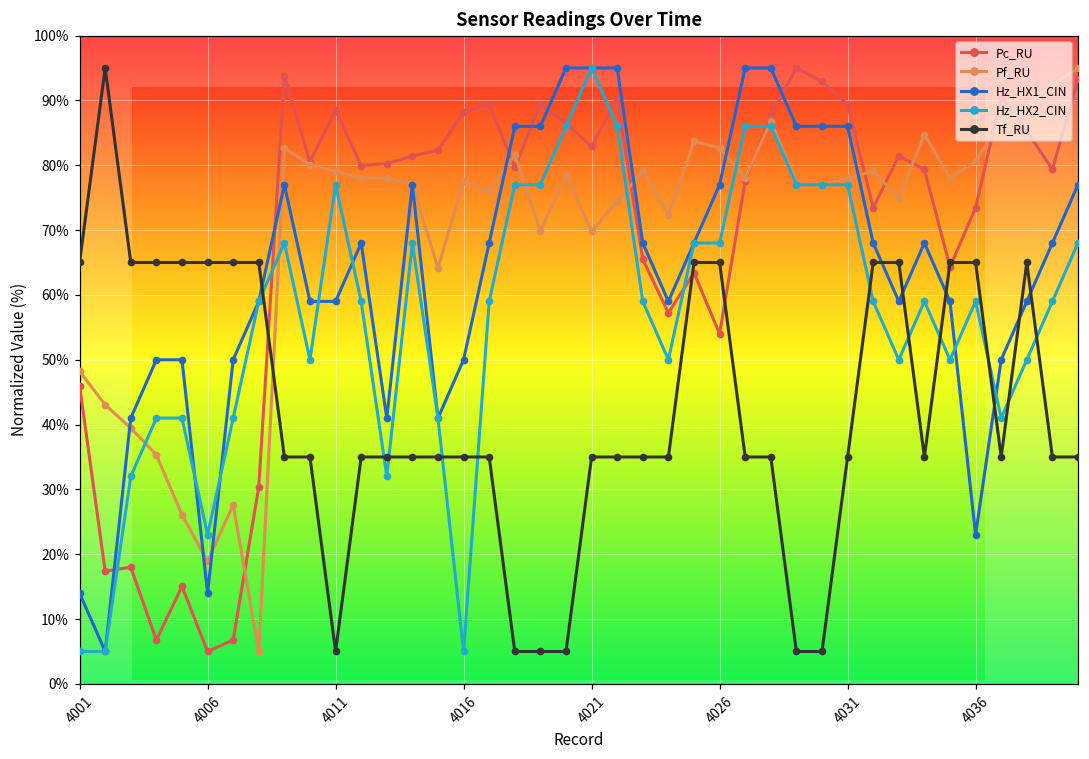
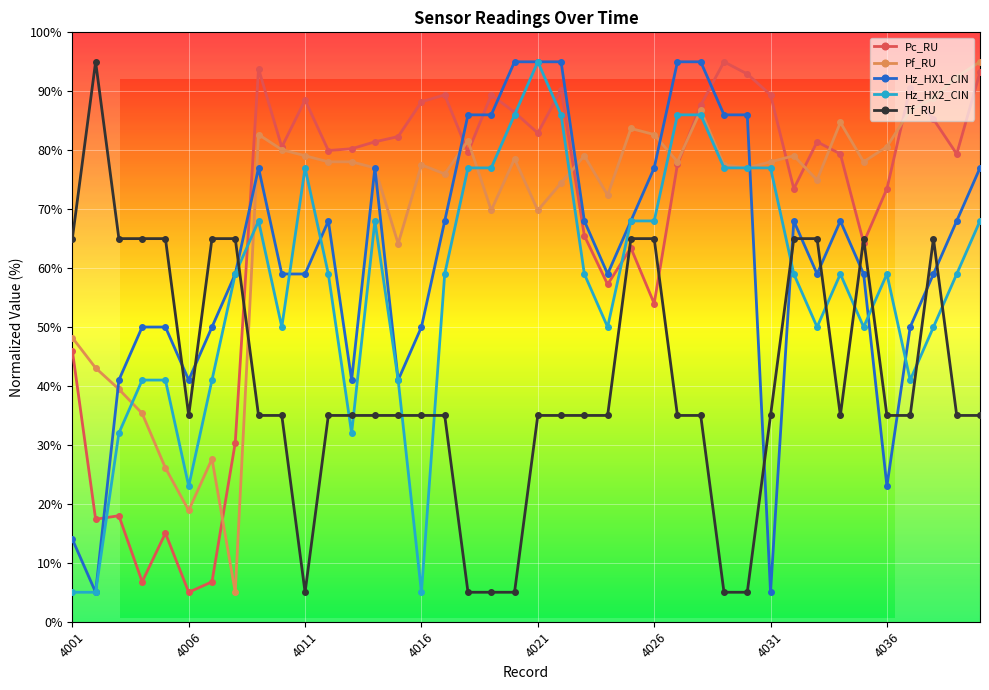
  {
    "Sensor Readings Over Time": {
      "Hz_HX1_CIN": {
        "4001": "14%",
-       "4006": "14%",
+       "4006": "41%",
        "4011": "59%",
        "4016": "50%",
        "4026": "77%",
-       "4031": "86%",
+       "4031": "5%",
        "4036": "23%"
      },
      "Hz_HX2_CIN": {
        "4001": "5%",
        "4006": "23%",
        "4011": "77%",
        "4016": "5%",
        "4026": "68%",
        "4031": "77%",
        "4036": "59%"
      },
      "Tf_RU": {
        "4001": "65%",
-       "4006": "65%",
+       "4006": "35%",
        "4011": "5%",
        "4016": "35%",
        "4021": "35%",
        "4026": "65%",
        "4031": "35%",
-       "4036": "65%"
+       "4036": "35%"
      }
    }
  }
